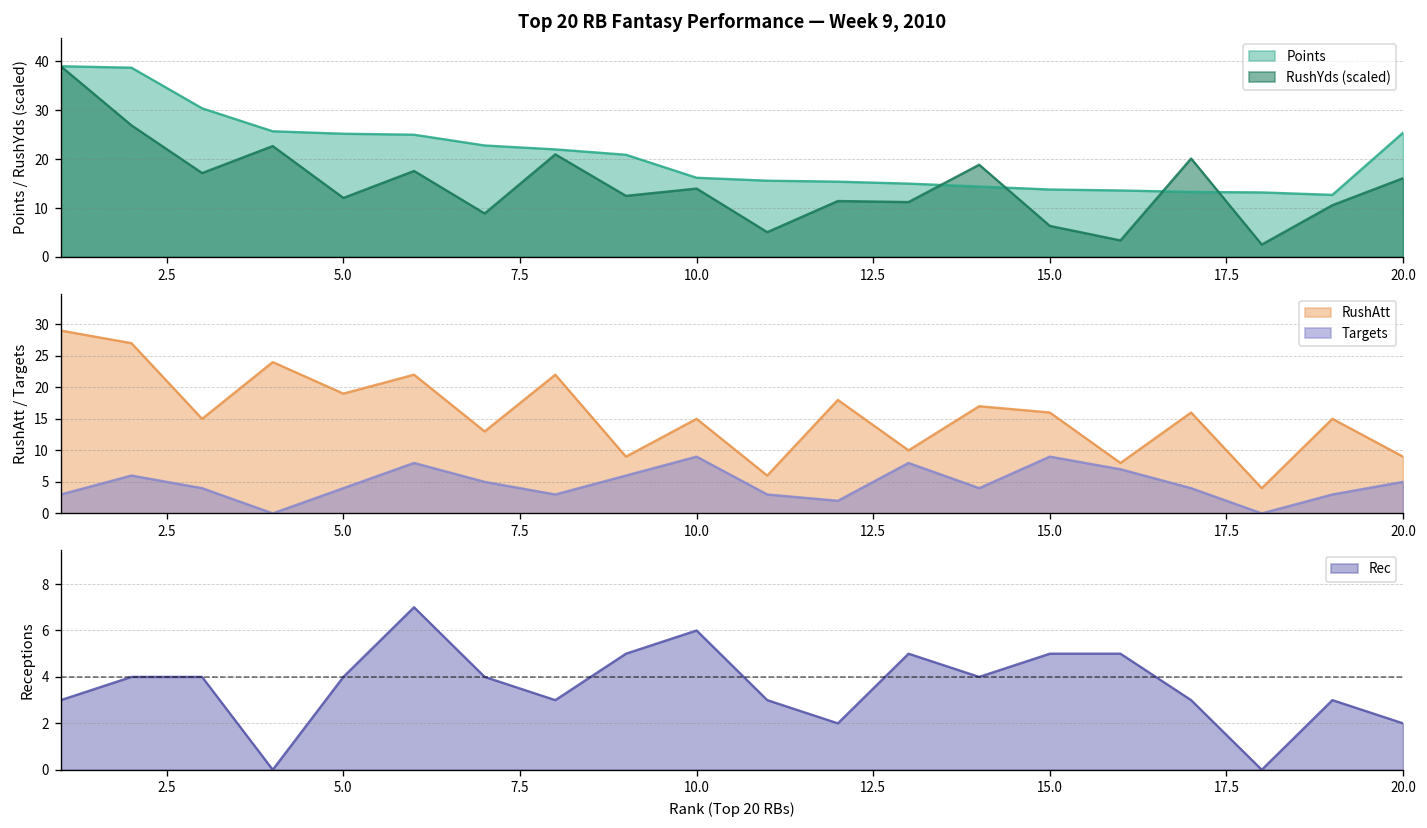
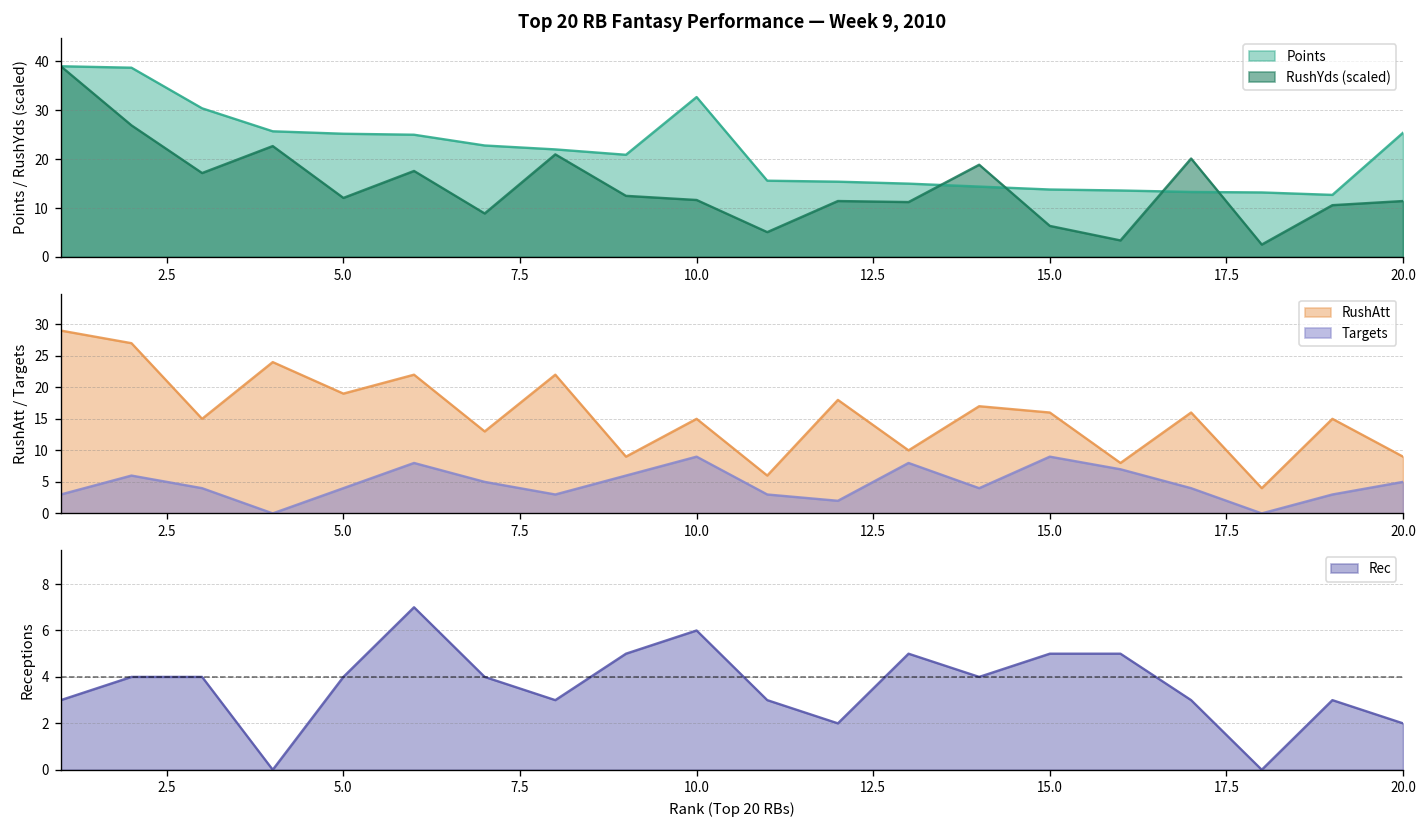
  {
    "Top 20 RB Fantasy Performance — Week 9, 2010": {
      "Points": {
        "5.0": 25,
-       "10.0": 16,
+       "10.0": 33,
        "15.0": 14,
        "20.0": 25
      },
      "RushYds (scaled)": {
        "5.0": 12,
-       "10.0": 14,
+       "10.0": 12,
        "15.0": 6,
-       "20.0": 16
+       "20.0": 11
      }
    }
  }
